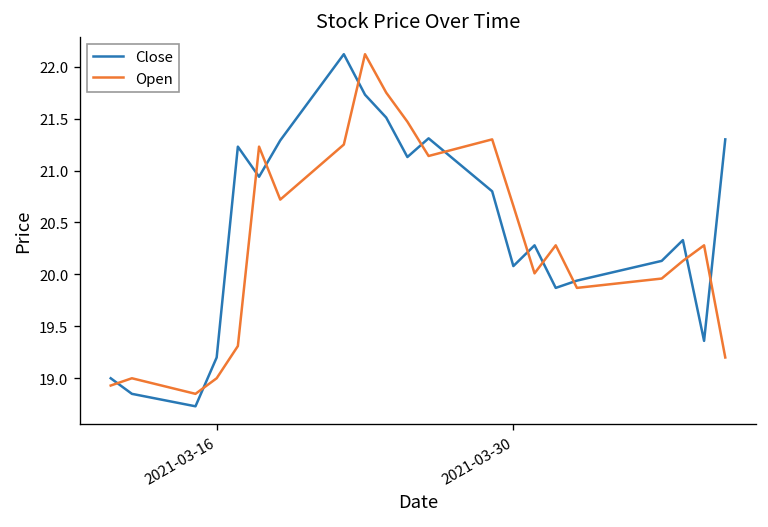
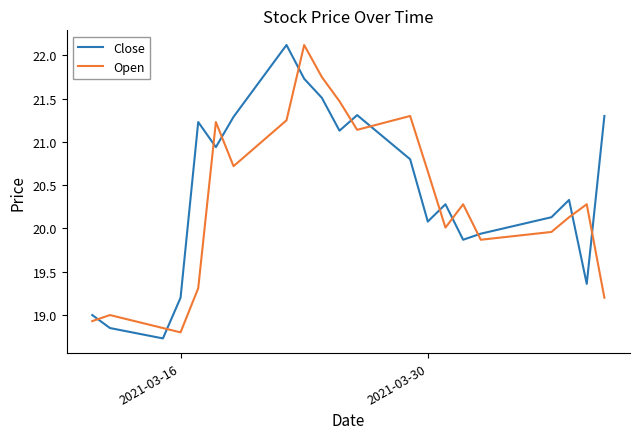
  {
    "Close": {
      "2021-03-16": 19.2,
      "2021-03-30": 20.1
    },
    "Open": {
-     "2021-03-16": 19.0,
+     "2021-03-16": 18.8,
      "2021-03-30": 20.7
    }
  }
